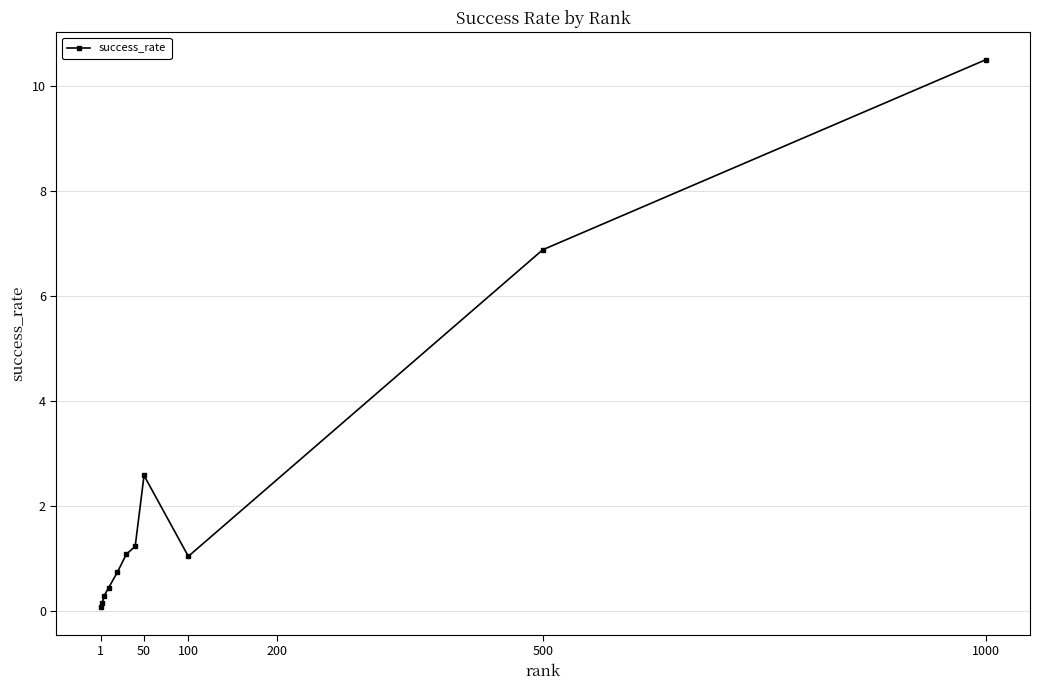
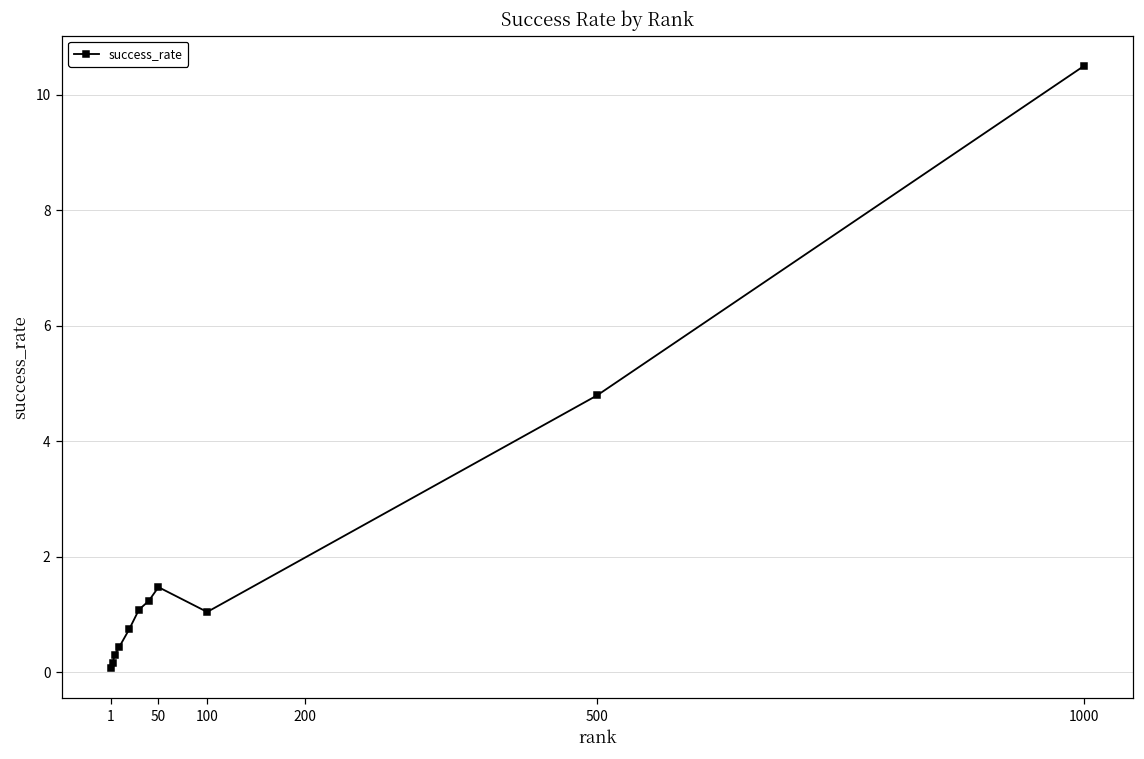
  {
    "1": 0.1,
-   "50": 2.6,
+   "50": 1.5,
    "100": 1.0,
-   "500": 6.9,
+   "500": 4.8,
    "1000": 10.5
  }
